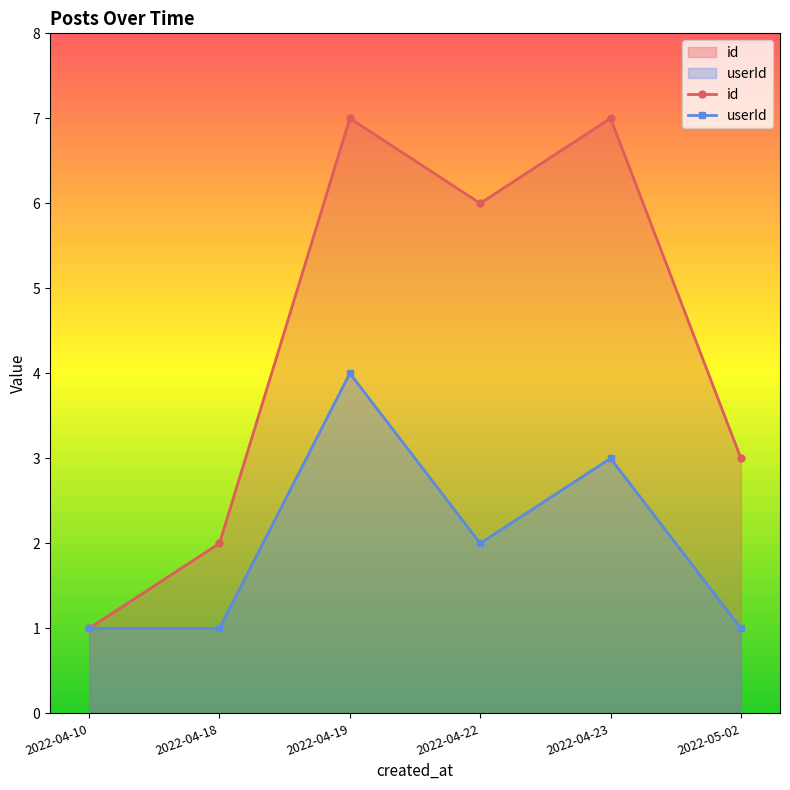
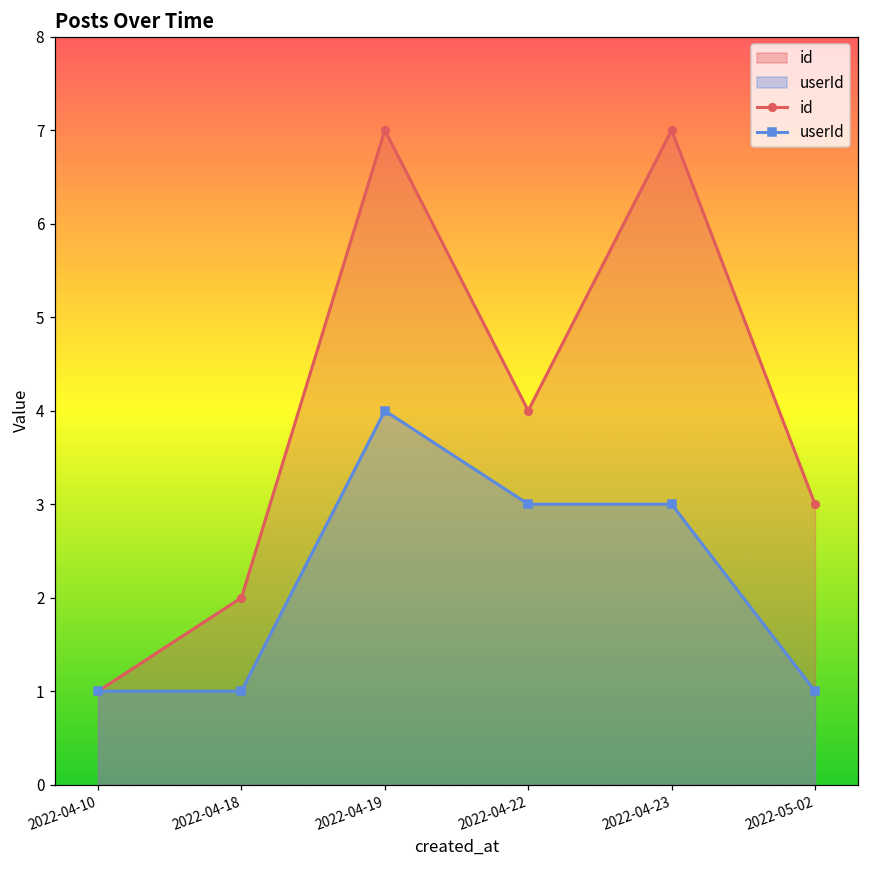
  {
    "id": {
      "2022-04-18": 2,
      "2022-04-19": 7,
-     "2022-04-22": 6,
+     "2022-04-22": 4,
      "2022-04-23": 7,
      "2022-05-02": 3
    },
    "userId": {
      "2022-04-18": 1,
      "2022-04-19": 4,
-     "2022-04-22": 2,
+     "2022-04-22": 3,
      "2022-04-23": 3,
      "2022-05-02": 1
    }
  }
